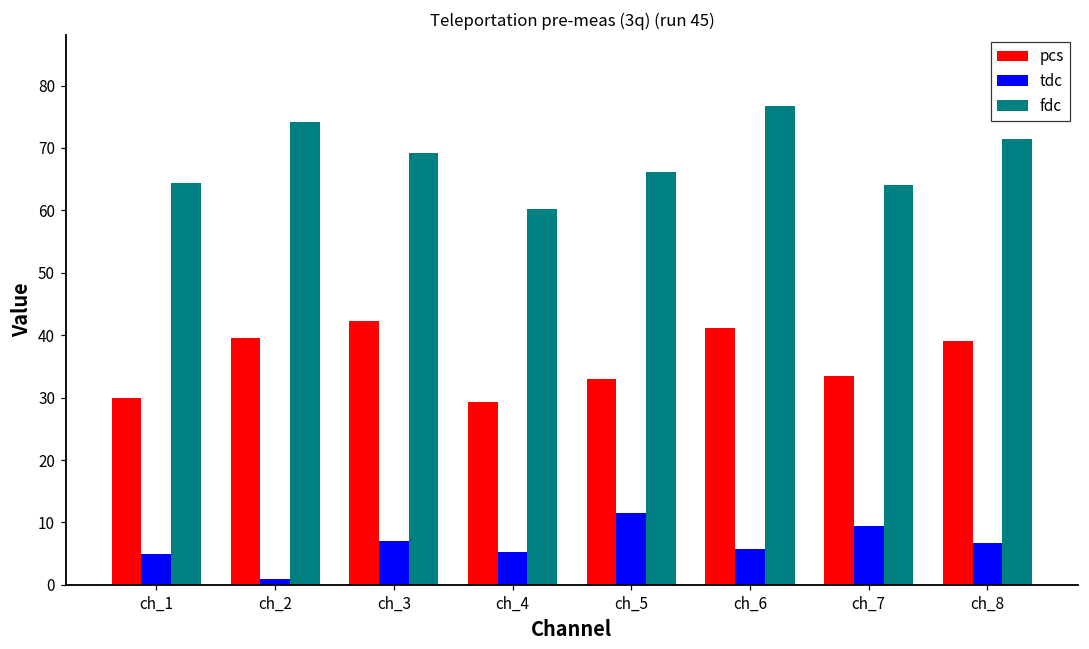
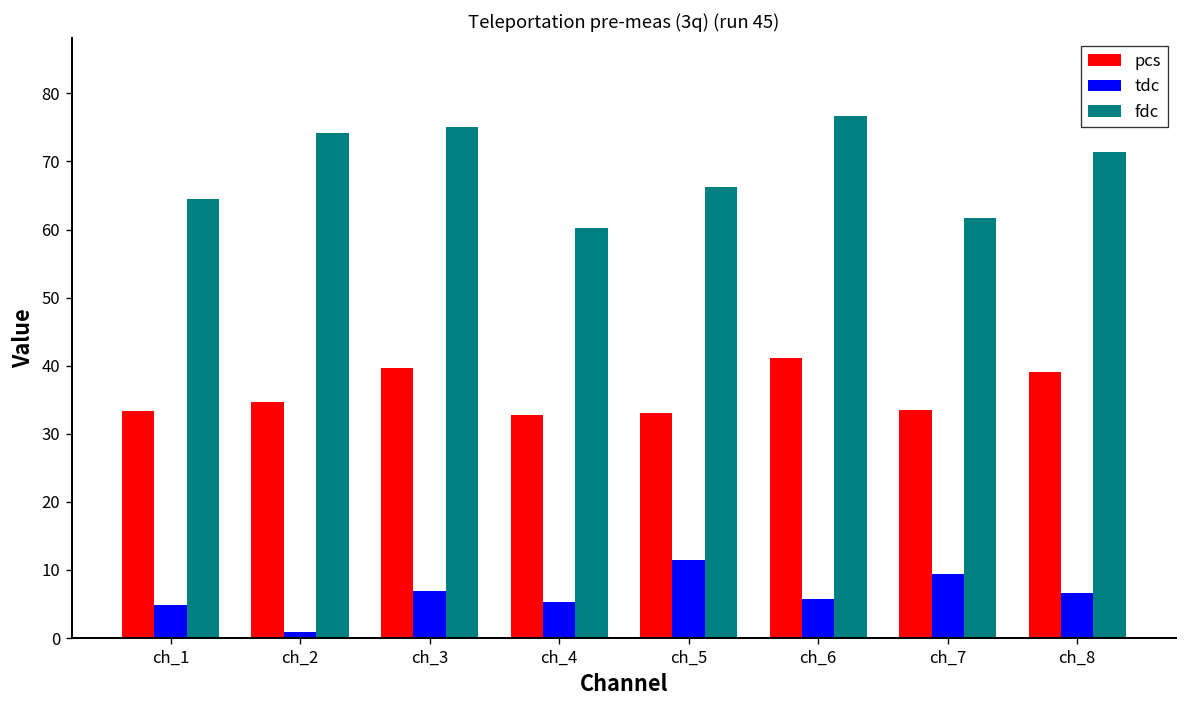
  {
    "pcs": {
-     "ch_1": 30,
-     "ch_2": 40,
-     "ch_3": 42,
-     "ch_4": 29,
+     "ch_1": 33,
+     "ch_2": 35,
+     "ch_3": 40,
+     "ch_4": 33,
      "ch_5": 33,
      "ch_6": 41,
      "ch_7": 33,
      "ch_8": 39
    },
    "tdc": {
      "ch_1": 5,
      "ch_2": 1,
      "ch_3": 7,
      "ch_4": 5,
      "ch_5": 11,
      "ch_6": 6,
      "ch_7": 9,
      "ch_8": 7
    },
    "fdc": {
      "ch_1": 64,
      "ch_2": 74,
-     "ch_3": 69,
+     "ch_3": 75,
      "ch_4": 60,
      "ch_5": 66,
      "ch_6": 77,
-     "ch_7": 64,
+     "ch_7": 62,
      "ch_8": 71
    }
  }
